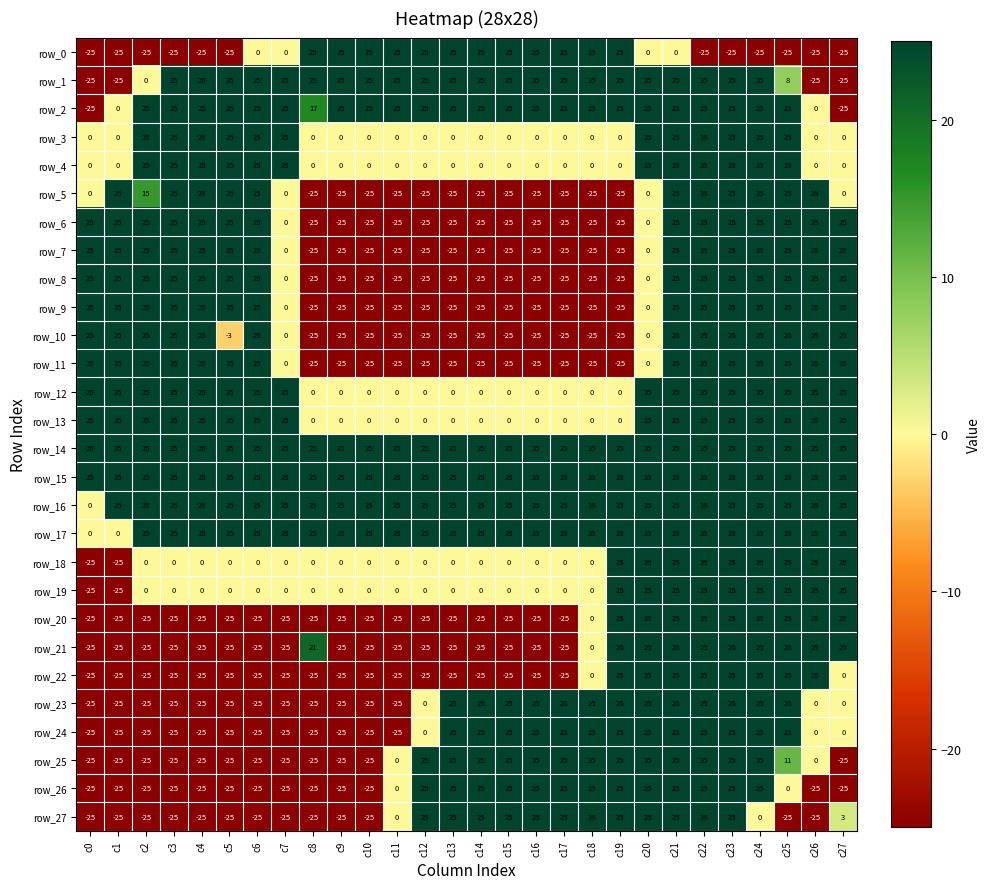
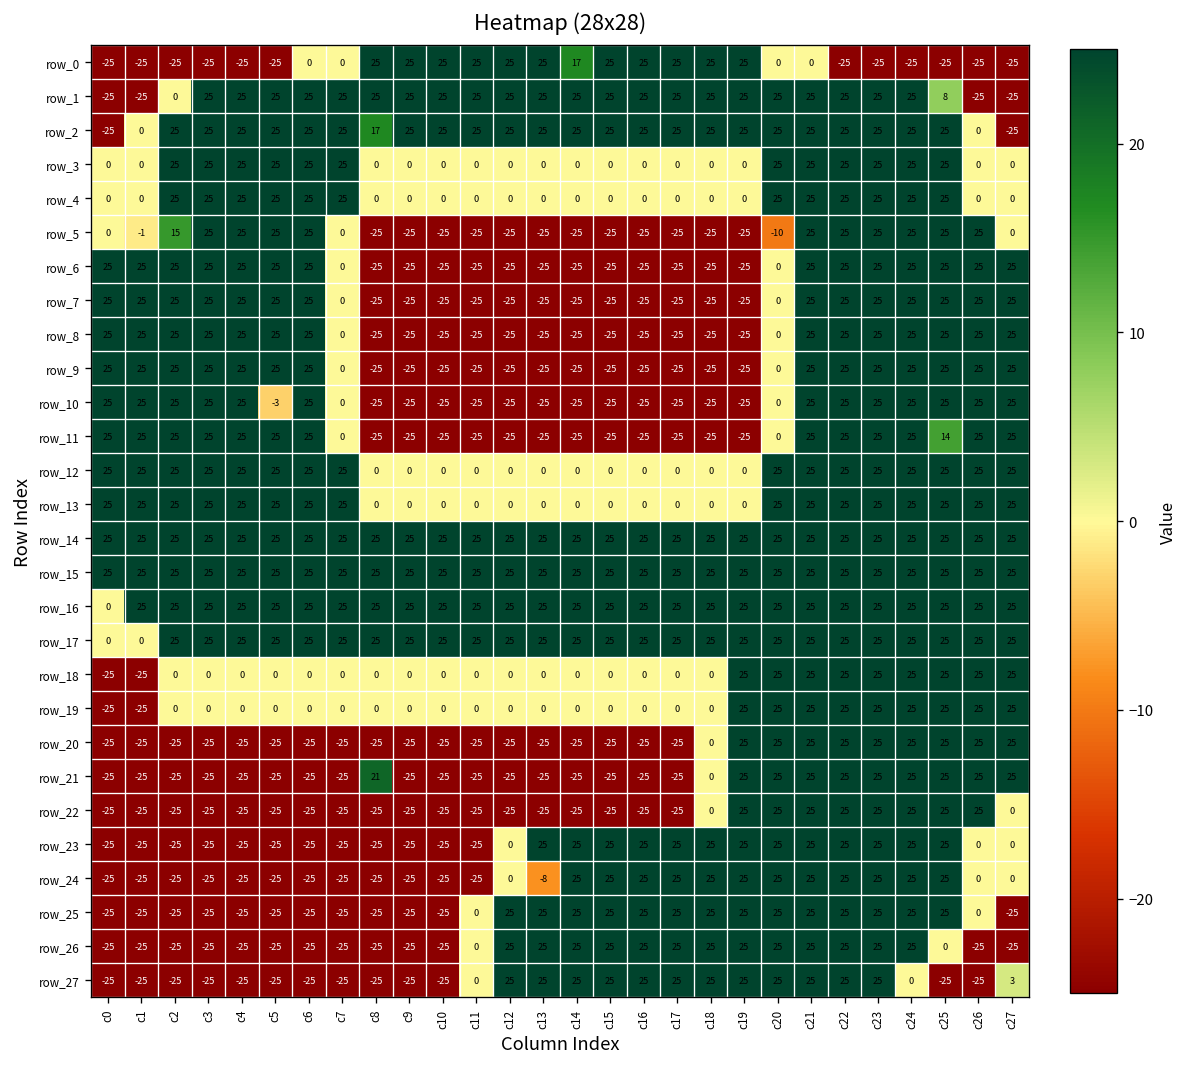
  {
    "row_0": {
      "c0": -25,
      "c1": -25,
      "c2": -25,
      "c3": -25,
      "c4": -25,
      "c5": -25,
      "c6": 0,
      "c7": 0,
      "c8": 25,
      "c9": 25,
      "c10": 25,
      "c11": 25,
      "c12": 25,
      "c13": 25,
-     "c14": 25,
+     "c14": 17,
      "c15": 25,
      "c16": 25,
      "c17": 25,
      "c18": 25,
      "c19": 25,
      "c20": 0,
      "c21": 0,
      "c22": -25,
      "c23": -25,
      "c24": -25,
      "c25": -25,
      "c26": -25,
      "c27": -25
    },
    "row_5": {
      "c0": 0,
-     "c1": 25,
+     "c1": -1,
      "c2": 15,
      "c3": 25,
      "c4": 25,
      "c5": 25,
      "c6": 25,
      "c7": 0,
      "c8": -25,
      "c9": -25,
      "c10": -25,
      "c11": -25,
      "c12": -25,
      "c13": -25,
      "c14": -25,
      "c15": -25,
      "c16": -25,
      "c17": -25,
      "c18": -25,
      "c19": -25,
-     "c20": 0,
+     "c20": -10,
      "c21": 25,
      "c22": 25,
      "c23": 25,
      "c24": 25,
      "c25": 25,
      "c26": 25,
      "c27": 0
    },
    "row_11": {
      "c0": 25,
      "c1": 25,
      "c2": 25,
      "c3": 25,
      "c4": 25,
      "c5": 25,
      "c6": 25,
      "c7": 0,
      "c8": -25,
      "c9": -25,
      "c10": -25,
      "c11": -25,
      "c12": -25,
      "c13": -25,
      "c14": -25,
      "c15": -25,
      "c16": -25,
      "c17": -25,
      "c18": -25,
      "c19": -25,
      "c20": 0,
      "c21": 25,
      "c22": 25,
      "c23": 25,
      "c24": 25,
-     "c25": 25,
+     "c25": 14,
      "c26": 25,
      "c27": 25
    },
    "row_24": {
      "c0": -25,
      "c1": -25,
      "c2": -25,
      "c3": -25,
      "c4": -25,
      "c5": -25,
      "c6": -25,
      "c7": -25,
      "c8": -25,
      "c9": -25,
      "c10": -25,
      "c11": -25,
      "c12": 0,
-     "c13": 25,
+     "c13": -8,
      "c14": 25,
      "c15": 25,
      "c16": 25,
      "c17": 25,
      "c18": 25,
      "c19": 25,
      "c20": 25,
      "c21": 25,
      "c22": 25,
      "c23": 25,
      "c24": 25,
      "c25": 25,
      "c26": 0,
      "c27": 0
    },
    "row_25": {
      "c0": -25,
      "c1": -25,
      "c2": -25,
      "c3": -25,
      "c4": -25,
      "c5": -25,
      "c6": -25,
      "c7": -25,
      "c8": -25,
      "c9": -25,
      "c10": -25,
      "c11": 0,
      "c12": 25,
      "c13": 25,
      "c14": 25,
      "c15": 25,
      "c16": 25,
      "c17": 25,
      "c18": 25,
      "c19": 25,
      "c20": 25,
      "c21": 25,
      "c22": 25,
      "c23": 25,
      "c24": 25,
-     "c25": 11,
+     "c25": 25,
      "c26": 0,
      "c27": -25
    }
  }
